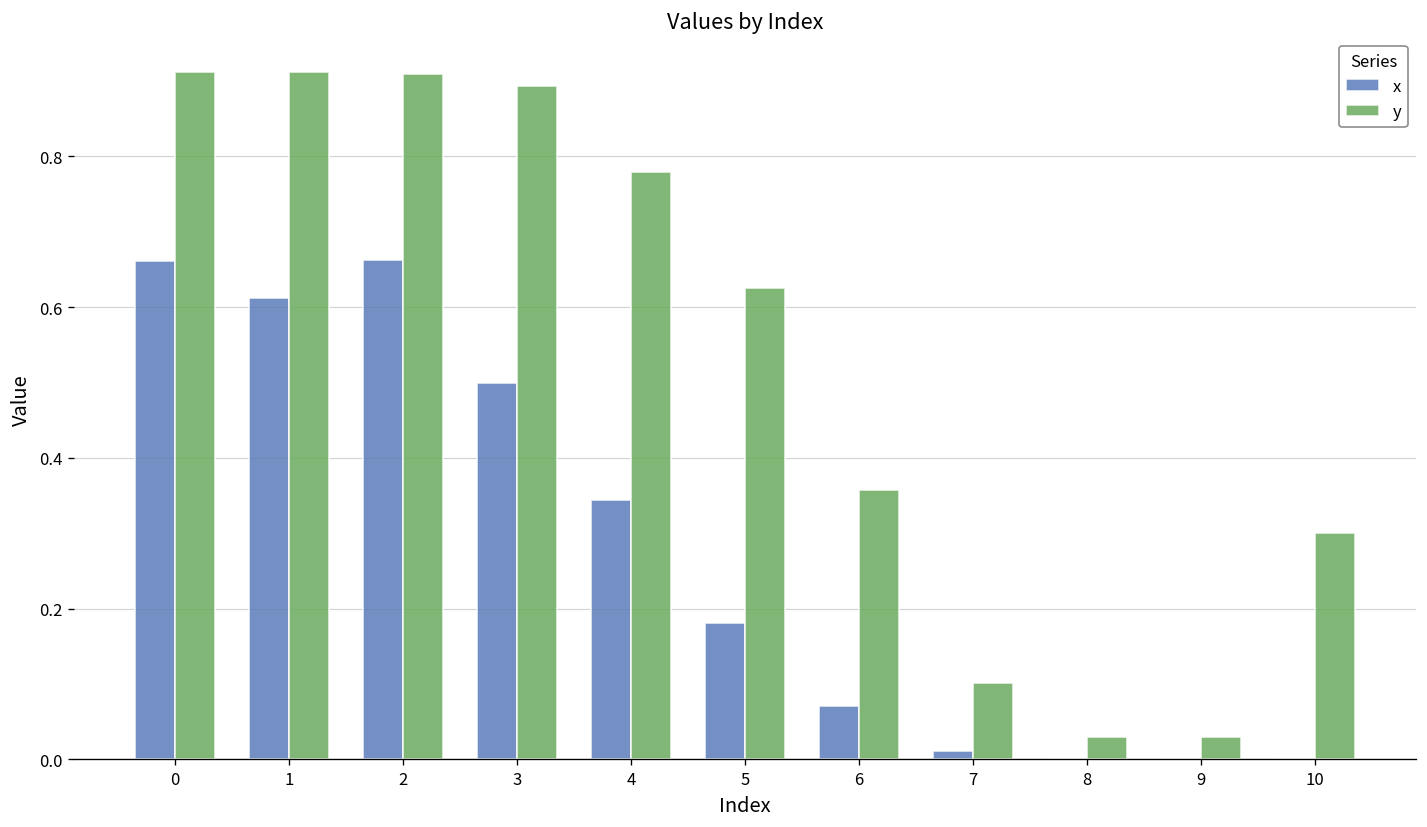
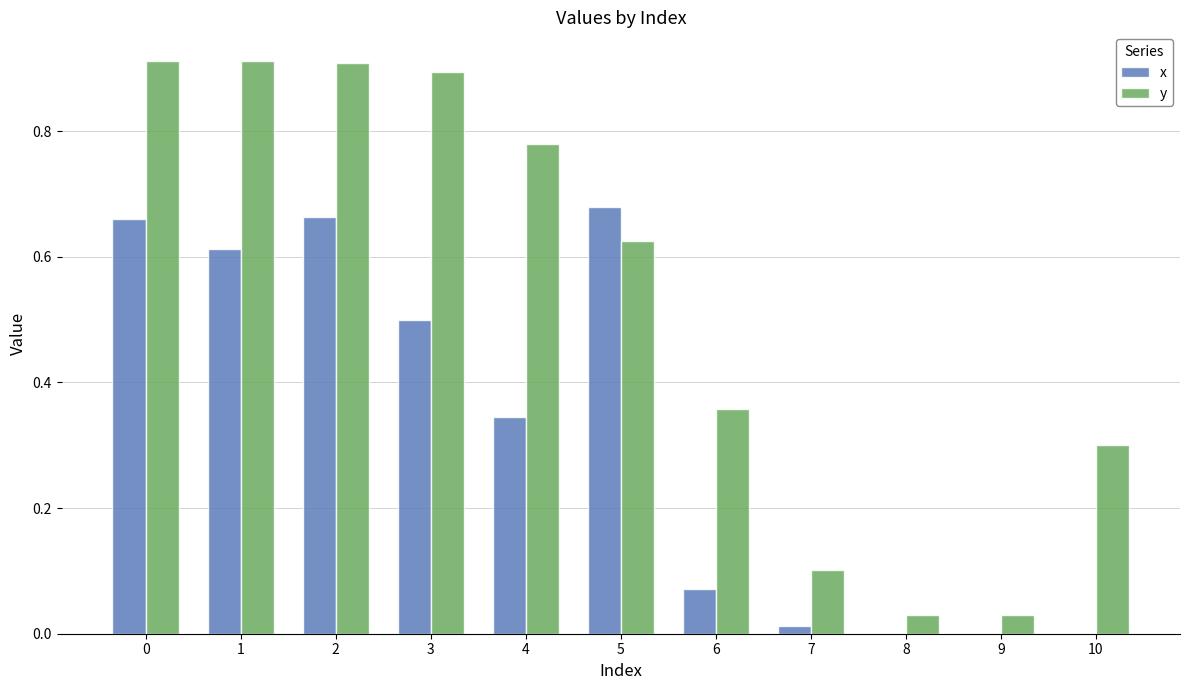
  {
    "x": {
      "0": 0.66,
      "1": 0.61,
      "2": 0.66,
      "3": 0.50,
      "4": 0.34,
-     "5": 0.18,
+     "5": 0.68,
      "6": 0.07,
      "7": 0.01,
      "8": 0.00,
      "9": 0.00,
      "10": 0.00
    },
    "y": {
      "0": 0.91,
      "1": 0.91,
      "2": 0.91,
      "3": 0.89,
      "4": 0.78,
      "5": 0.63,
      "6": 0.36,
      "7": 0.10,
      "8": 0.03,
      "9": 0.03,
      "10": 0.30
    }
  }
